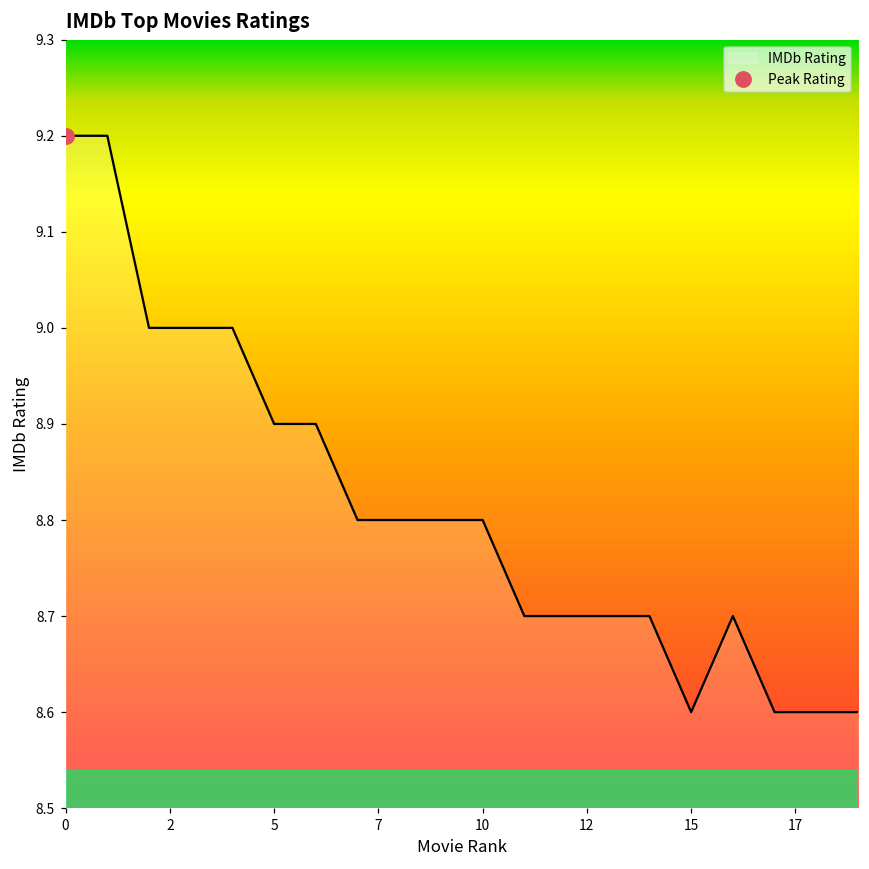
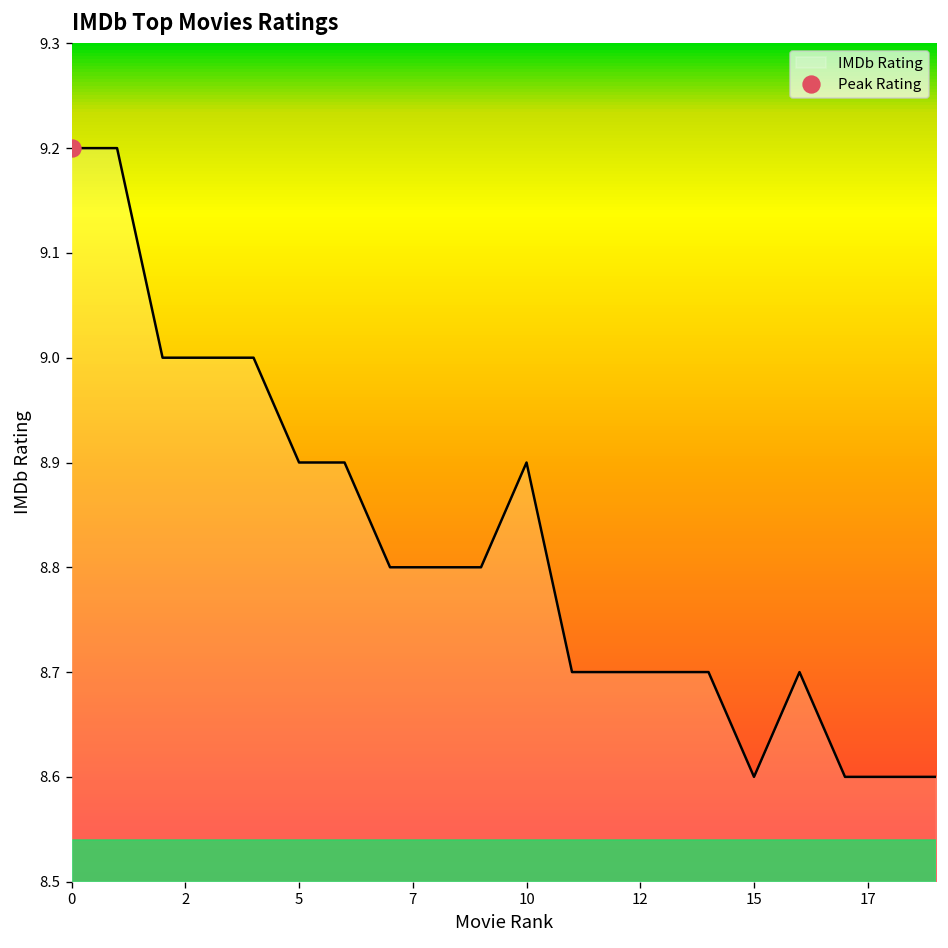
  {
    "IMDb Rating": {
      "5": 8.9,
-     "10": 8.8,
+     "10": 8.9,
      "15": 8.6
    }
  }
